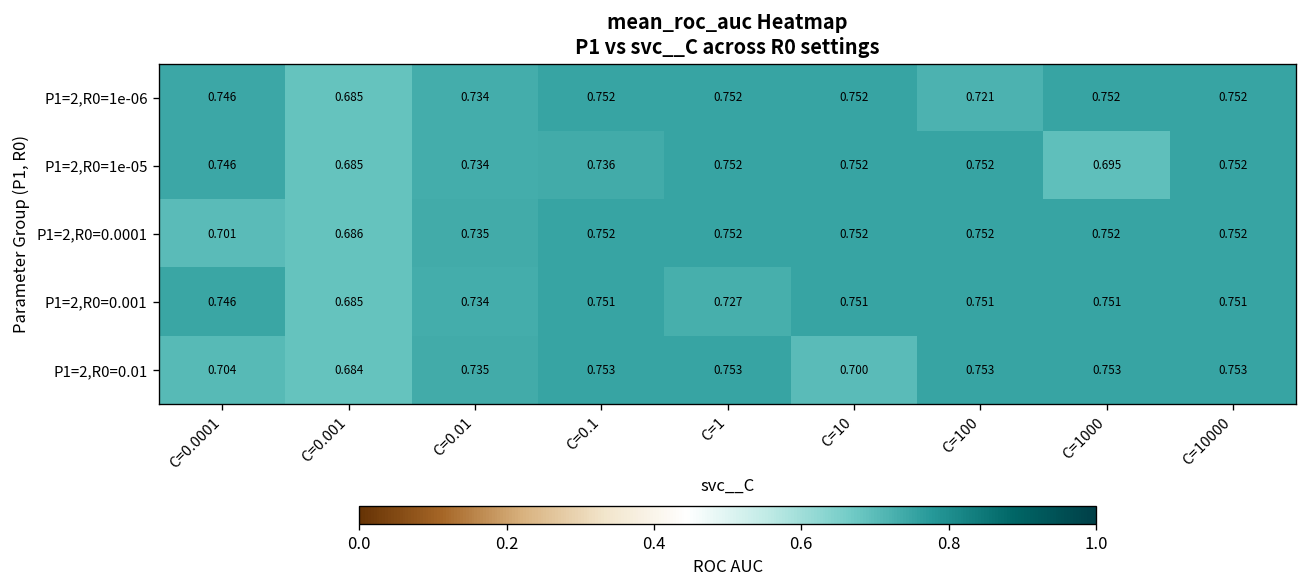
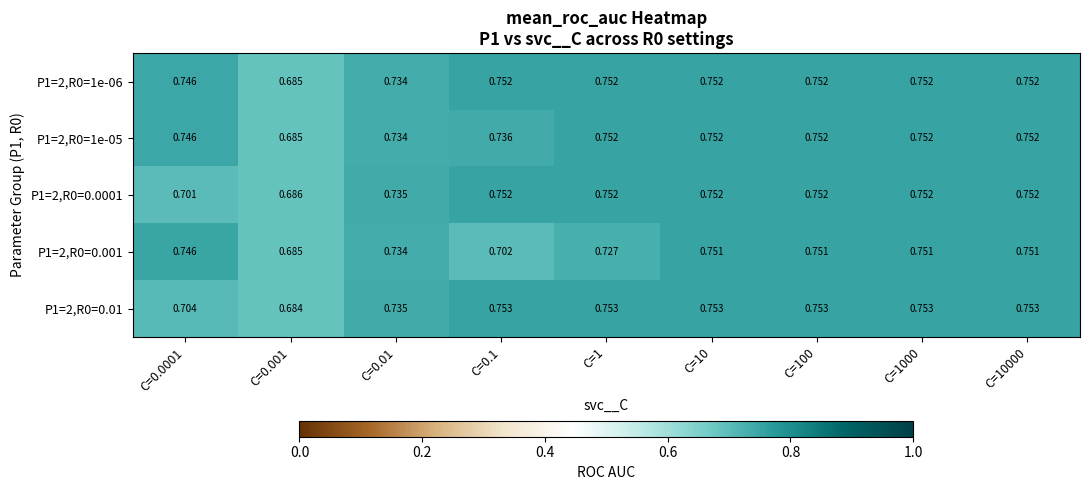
  {
    "P1=2,R0=1e-06": {
      "C=0.0001": 0.746,
      "C=0.001": 0.685,
      "C=0.01": 0.734,
      "C=0.1": 0.752,
      "C=1": 0.752,
      "C=10": 0.752,
-     "C=100": 0.721,
+     "C=100": 0.752,
      "C=1000": 0.752,
      "C=10000": 0.752
    },
    "P1=2,R0=1e-05": {
      "C=0.0001": 0.746,
      "C=0.001": 0.685,
      "C=0.01": 0.734,
      "C=0.1": 0.736,
      "C=1": 0.752,
      "C=10": 0.752,
      "C=100": 0.752,
-     "C=1000": 0.695,
+     "C=1000": 0.752,
      "C=10000": 0.752
    },
    "P1=2,R0=0.0001": {
      "C=0.0001": 0.701,
      "C=0.001": 0.686,
      "C=0.01": 0.735,
      "C=0.1": 0.752,
      "C=1": 0.752,
      "C=10": 0.752,
      "C=100": 0.752,
      "C=1000": 0.752,
      "C=10000": 0.752
    },
    "P1=2,R0=0.001": {
      "C=0.0001": 0.746,
      "C=0.001": 0.685,
      "C=0.01": 0.734,
-     "C=0.1": 0.751,
+     "C=0.1": 0.702,
      "C=1": 0.727,
      "C=10": 0.751,
      "C=100": 0.751,
      "C=1000": 0.751,
      "C=10000": 0.751
    },
    "P1=2,R0=0.01": {
      "C=0.0001": 0.704,
      "C=0.001": 0.684,
      "C=0.01": 0.735,
      "C=0.1": 0.753,
      "C=1": 0.753,
-     "C=10": 0.700,
+     "C=10": 0.753,
      "C=100": 0.753,
      "C=1000": 0.753,
      "C=10000": 0.753
    }
  }
